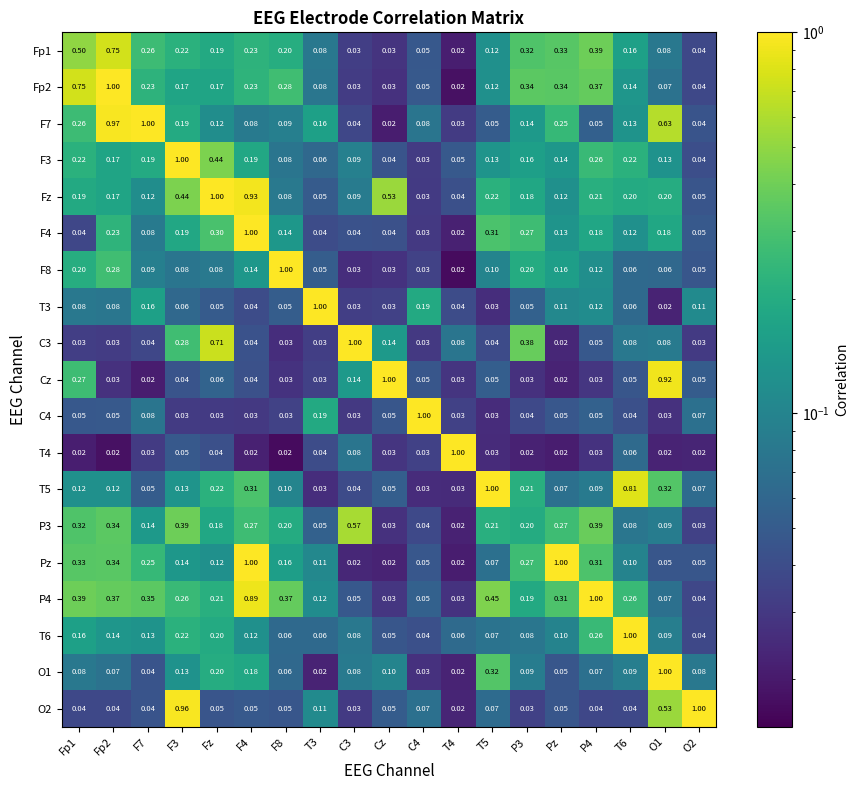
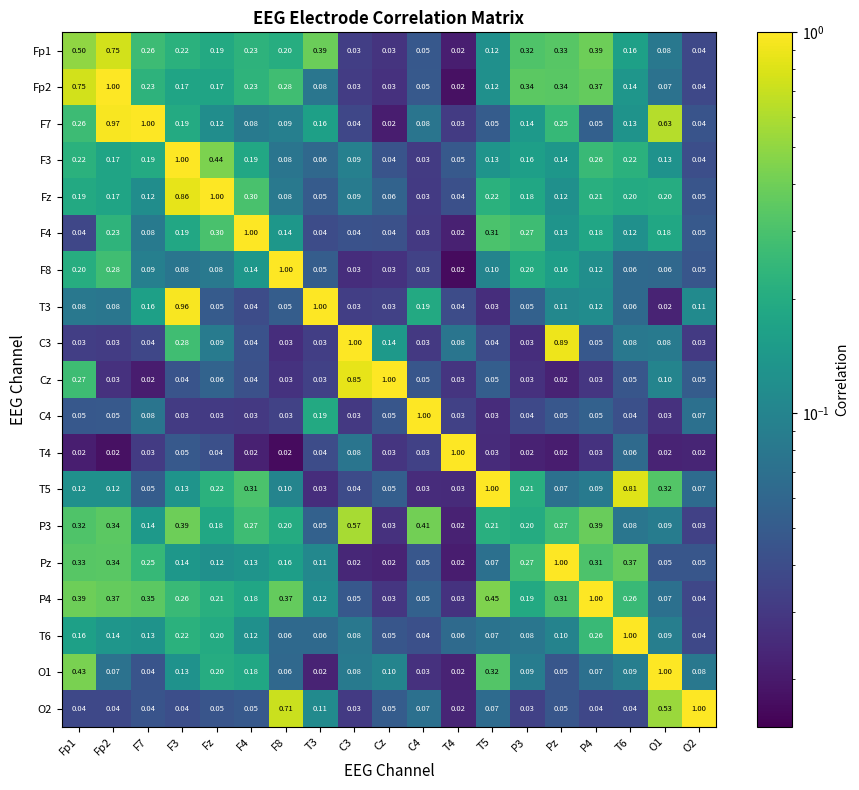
  {
    "Fp1": {
      "Fp1": 0.50,
      "Fp2": 0.75,
      "F7": 0.26,
      "F3": 0.22,
      "Fz": 0.19,
      "F4": 0.23,
      "F8": 0.20,
-     "T3": 0.08,
+     "T3": 0.39,
      "C3": 0.03,
      "Cz": 0.03,
      "C4": 0.05,
      "T4": 0.02,
      "T5": 0.12,
      "P3": 0.32,
      "Pz": 0.33,
      "P4": 0.39,
      "T6": 0.16,
      "O1": 0.08,
      "O2": 0.04
    },
    "Fz": {
      "Fp1": 0.19,
      "Fp2": 0.17,
      "F7": 0.12,
-     "F3": 0.44,
+     "F3": 0.86,
      "Fz": 1.00,
-     "F4": 0.93,
+     "F4": 0.30,
      "F8": 0.08,
      "T3": 0.05,
      "C3": 0.09,
-     "Cz": 0.53,
+     "Cz": 0.06,
      "C4": 0.03,
      "T4": 0.04,
      "T5": 0.22,
      "P3": 0.18,
      "Pz": 0.12,
      "P4": 0.21,
      "T6": 0.20,
      "O1": 0.20,
      "O2": 0.05
    },
    "T3": {
      "Fp1": 0.08,
      "Fp2": 0.08,
      "F7": 0.16,
-     "F3": 0.06,
+     "F3": 0.96,
      "Fz": 0.05,
      "F4": 0.04,
      "F8": 0.05,
      "T3": 1.00,
      "C3": 0.03,
      "Cz": 0.03,
      "C4": 0.19,
      "T4": 0.04,
      "T5": 0.03,
      "P3": 0.05,
      "Pz": 0.11,
      "P4": 0.12,
      "T6": 0.06,
      "O1": 0.02,
      "O2": 0.11
    },
    "C3": {
      "Fp1": 0.03,
      "Fp2": 0.03,
      "F7": 0.04,
      "F3": 0.28,
-     "Fz": 0.71,
+     "Fz": 0.09,
      "F4": 0.04,
      "F8": 0.03,
      "T3": 0.03,
      "C3": 1.00,
      "Cz": 0.14,
      "C4": 0.03,
      "T4": 0.08,
      "T5": 0.04,
-     "P3": 0.38,
-     "Pz": 0.02,
+     "P3": 0.03,
+     "Pz": 0.89,
      "P4": 0.05,
      "T6": 0.08,
      "O1": 0.08,
      "O2": 0.03
    },
    "Cz": {
      "Fp1": 0.27,
      "Fp2": 0.03,
      "F7": 0.02,
      "F3": 0.04,
      "Fz": 0.06,
      "F4": 0.04,
      "F8": 0.03,
      "T3": 0.03,
-     "C3": 0.14,
+     "C3": 0.85,
      "Cz": 1.00,
      "C4": 0.05,
      "T4": 0.03,
      "T5": 0.05,
      "P3": 0.03,
      "Pz": 0.02,
      "P4": 0.03,
      "T6": 0.05,
-     "O1": 0.92,
+     "O1": 0.10,
      "O2": 0.05
    },
    "P3": {
      "Fp1": 0.32,
      "Fp2": 0.34,
      "F7": 0.14,
      "F3": 0.39,
      "Fz": 0.18,
      "F4": 0.27,
      "F8": 0.20,
      "T3": 0.05,
      "C3": 0.57,
      "Cz": 0.03,
-     "C4": 0.04,
+     "C4": 0.41,
      "T4": 0.02,
      "T5": 0.21,
      "P3": 0.20,
      "Pz": 0.27,
      "P4": 0.39,
      "T6": 0.08,
      "O1": 0.09,
      "O2": 0.03
    },
    "Pz": {
      "Fp1": 0.33,
      "Fp2": 0.34,
      "F7": 0.25,
      "F3": 0.14,
      "Fz": 0.12,
-     "F4": 1.00,
+     "F4": 0.13,
      "F8": 0.16,
      "T3": 0.11,
      "C3": 0.02,
      "Cz": 0.02,
      "C4": 0.05,
      "T4": 0.02,
      "T5": 0.07,
      "P3": 0.27,
      "Pz": 1.00,
      "P4": 0.31,
-     "T6": 0.10,
+     "T6": 0.37,
      "O1": 0.05,
      "O2": 0.05
    },
    "P4": {
      "Fp1": 0.39,
      "Fp2": 0.37,
      "F7": 0.35,
      "F3": 0.26,
      "Fz": 0.21,
-     "F4": 0.89,
+     "F4": 0.18,
      "F8": 0.37,
      "T3": 0.12,
      "C3": 0.05,
      "Cz": 0.03,
      "C4": 0.05,
      "T4": 0.03,
      "T5": 0.45,
      "P3": 0.19,
      "Pz": 0.31,
      "P4": 1.00,
      "T6": 0.26,
      "O1": 0.07,
      "O2": 0.04
    },
    "O1": {
-     "Fp1": 0.08,
+     "Fp1": 0.43,
      "Fp2": 0.07,
      "F7": 0.04,
      "F3": 0.13,
      "Fz": 0.20,
      "F4": 0.18,
      "F8": 0.06,
      "T3": 0.02,
      "C3": 0.08,
      "Cz": 0.10,
      "C4": 0.03,
      "T4": 0.02,
      "T5": 0.32,
      "P3": 0.09,
      "Pz": 0.05,
      "P4": 0.07,
      "T6": 0.09,
      "O1": 1.00,
      "O2": 0.08
    },
    "O2": {
      "Fp1": 0.04,
      "Fp2": 0.04,
      "F7": 0.04,
-     "F3": 0.96,
+     "F3": 0.04,
      "Fz": 0.05,
      "F4": 0.05,
-     "F8": 0.05,
+     "F8": 0.71,
      "T3": 0.11,
      "C3": 0.03,
      "Cz": 0.05,
      "C4": 0.07,
      "T4": 0.02,
      "T5": 0.07,
      "P3": 0.03,
      "Pz": 0.05,
      "P4": 0.04,
      "T6": 0.04,
      "O1": 0.53,
      "O2": 1.00
    }
  }
